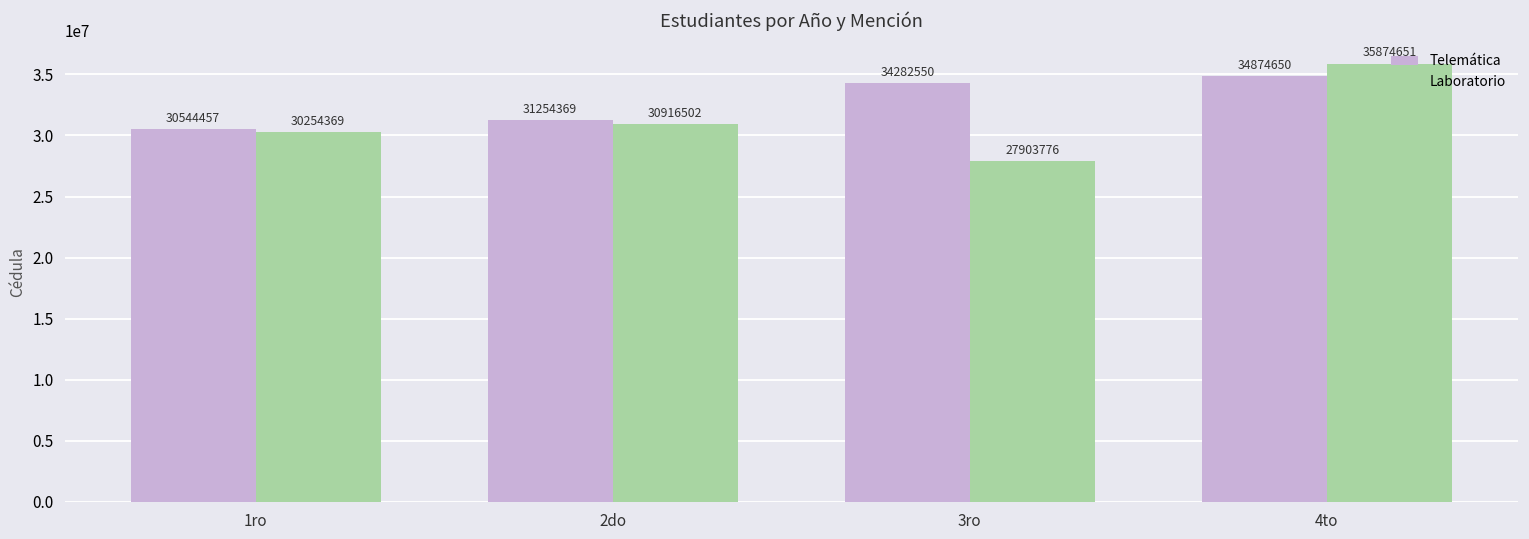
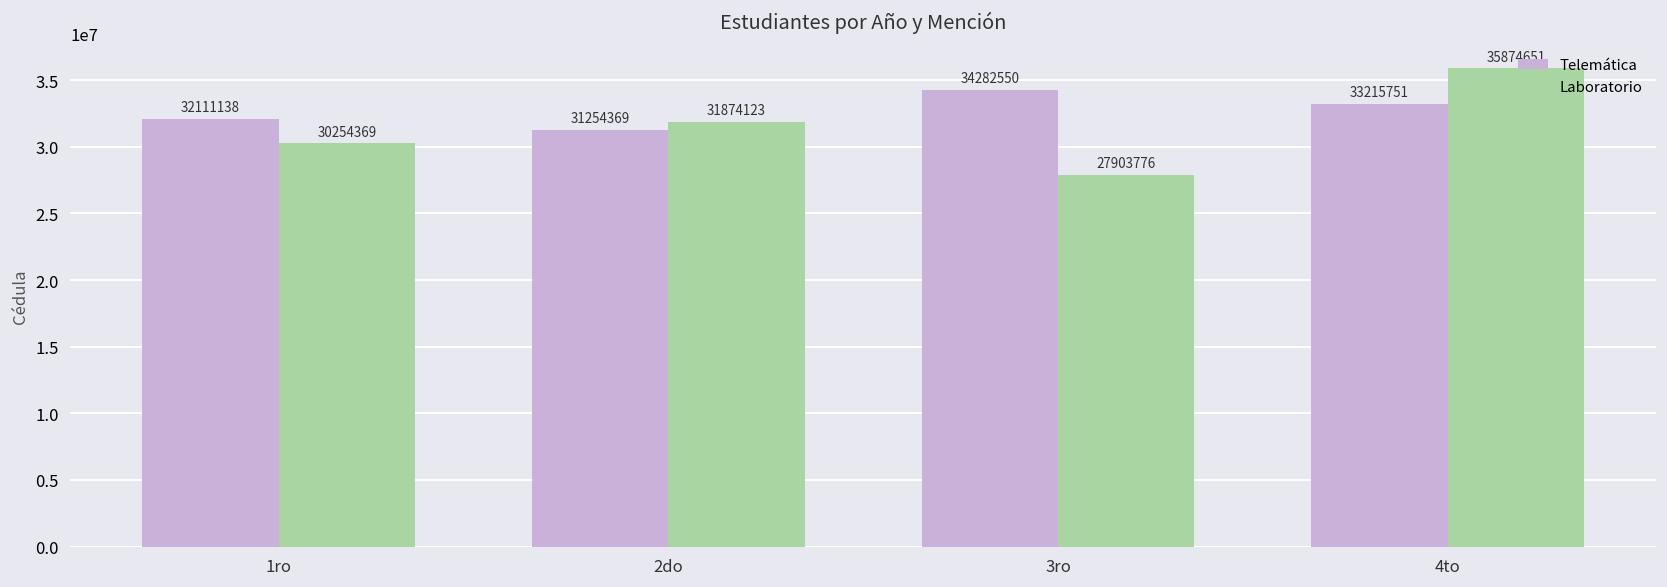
  {
    "Telemática": {
-     "1ro": 30544457,
+     "1ro": 32111138,
      "2do": 31254369,
      "3ro": 34282550,
-     "4to": 34874650
+     "4to": 33215751
    },
    "Laboratorio": {
      "1ro": 30254369,
-     "2do": 30916502,
+     "2do": 31874123,
      "3ro": 27903776,
      "4to": 35874651
    }
  }
